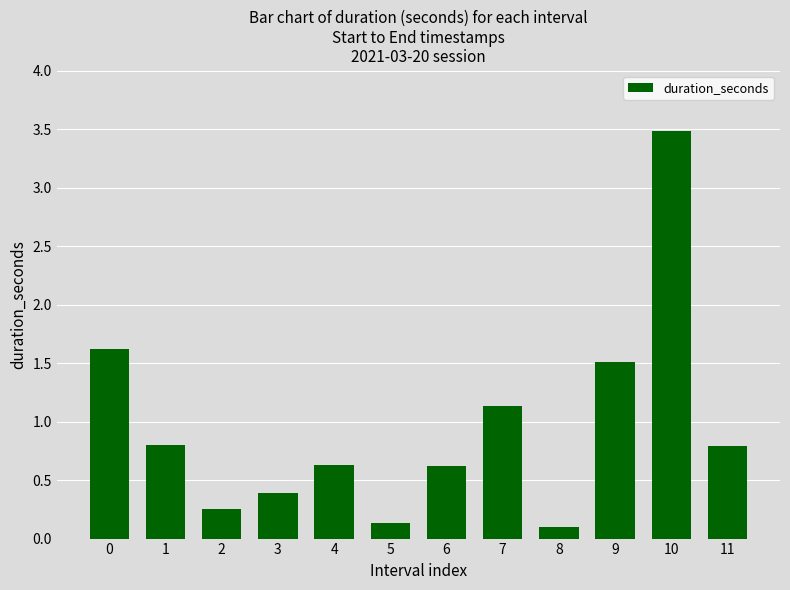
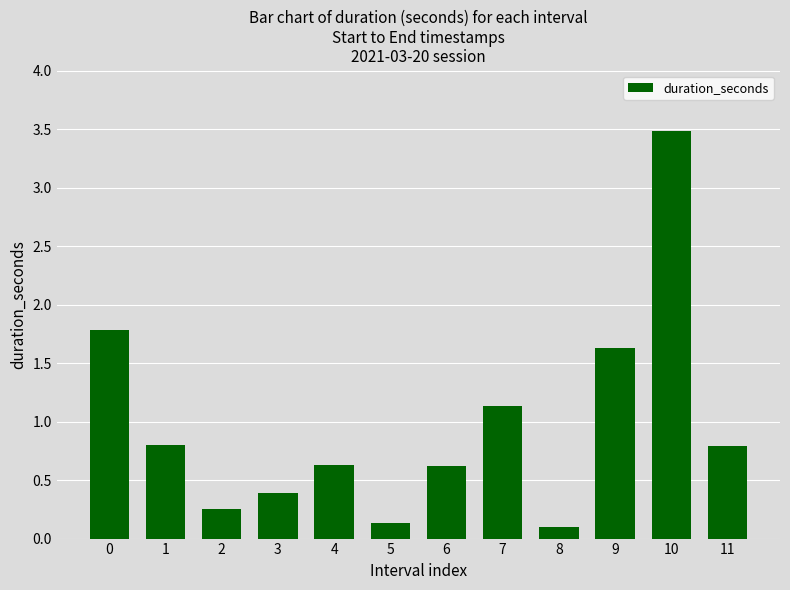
  {
-   "0": 1.62,
+   "0": 1.79,
    "1": 0.80,
    "2": 0.25,
    "3": 0.39,
    "4": 0.62,
    "5": 0.13,
    "6": 0.62,
    "7": 1.13,
    "8": 0.10,
-   "9": 1.51,
+   "9": 1.63,
    "10": 3.48,
    "11": 0.79
  }
